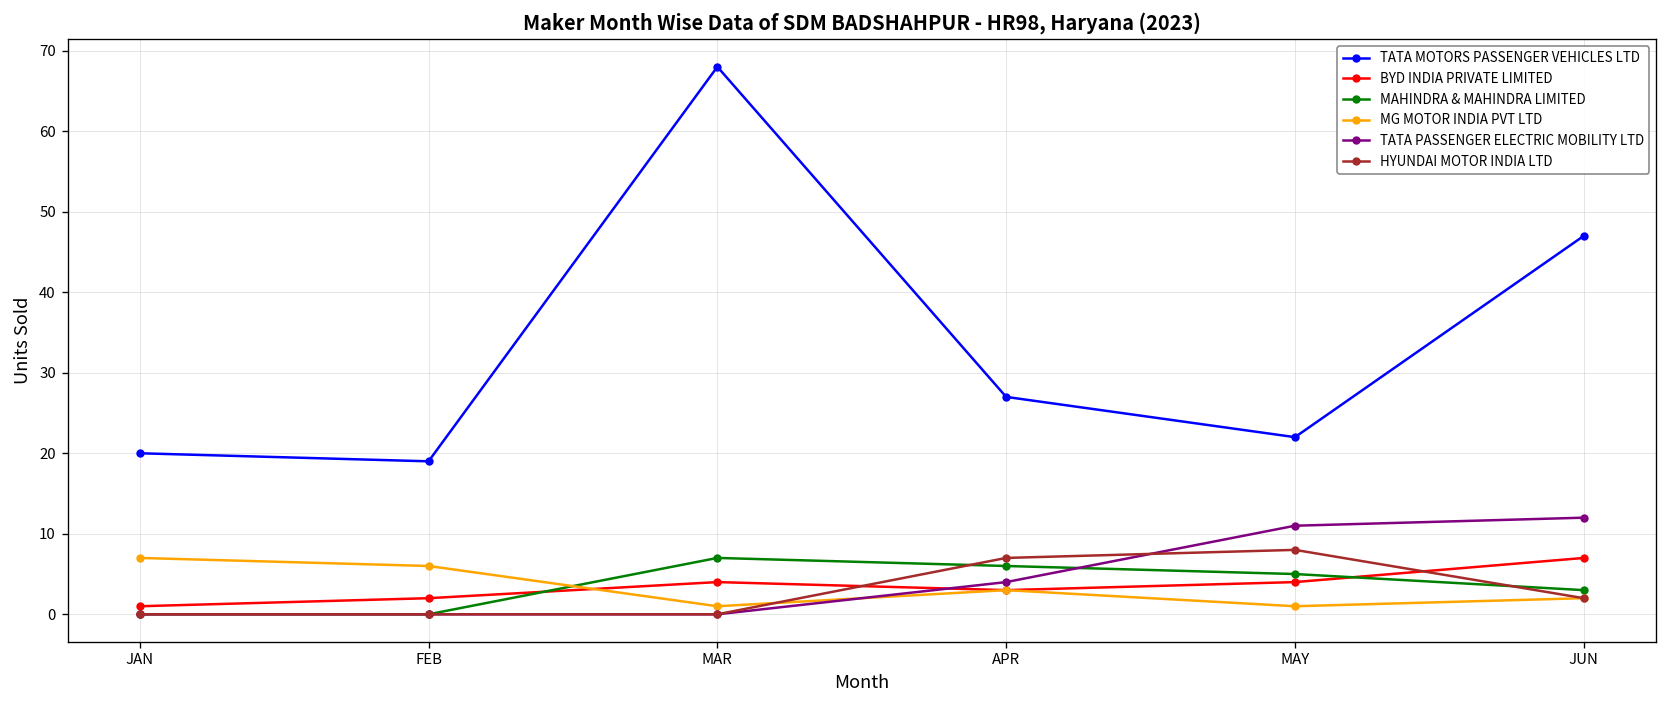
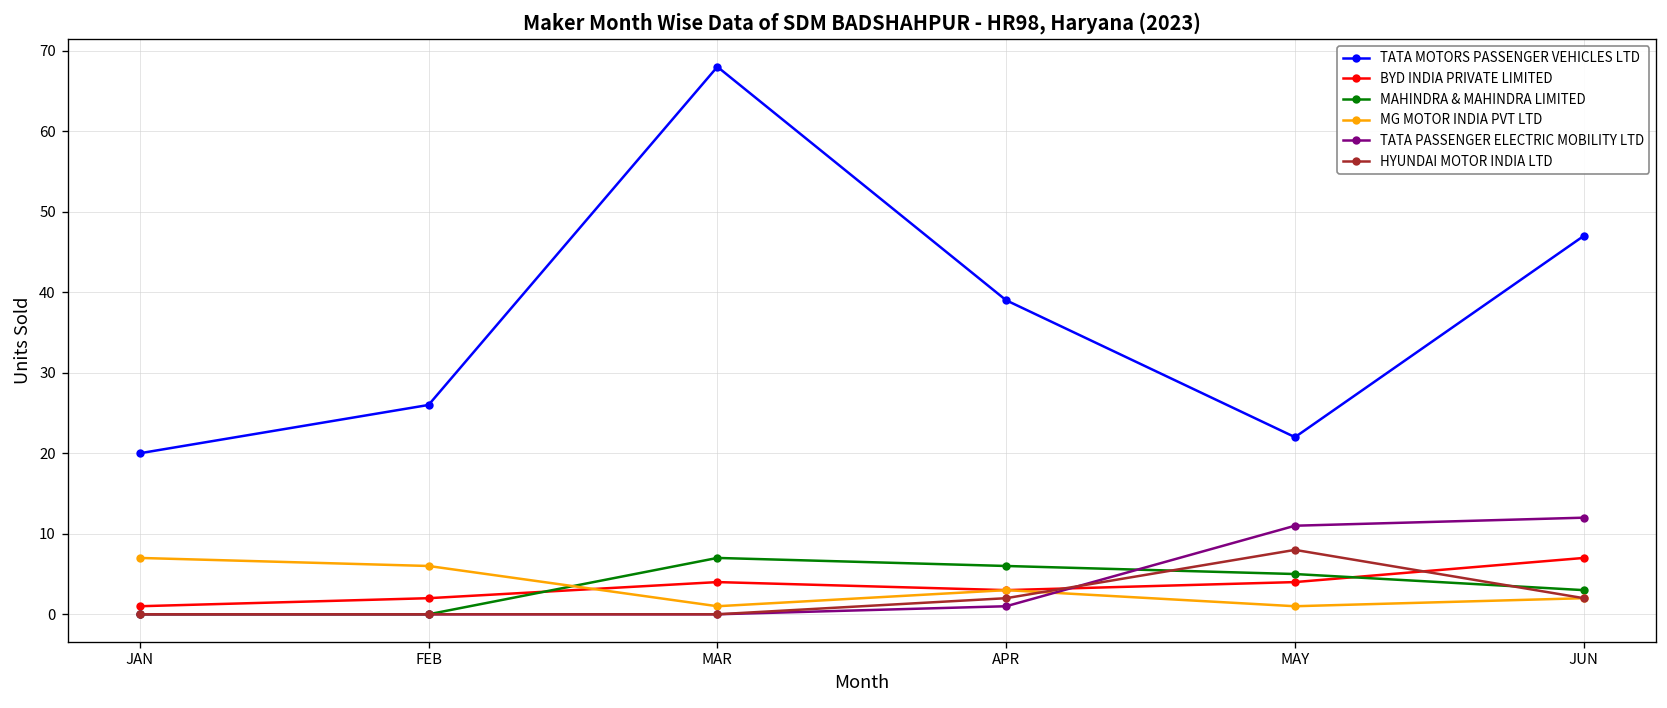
  {
    "TATA MOTORS PASSENGER VEHICLES LTD": {
      "JAN": 20,
-     "FEB": 19,
+     "FEB": 26,
      "MAR": 68,
-     "APR": 27,
+     "APR": 39,
      "MAY": 22,
      "JUN": 47
    },
    "BYD INDIA PRIVATE LIMITED": {
      "JAN": 1,
      "FEB": 2,
      "MAR": 4,
      "MAY": 4,
      "JUN": 7
    },
    "MAHINDRA & MAHINDRA LIMITED": {
      "MAR": 7,
      "APR": 6,
      "MAY": 5,
      "JUN": 3
    },
    "MG MOTOR INDIA PVT LTD": {
      "JAN": 7,
      "FEB": 6,
      "MAR": 1,
      "MAY": 1
    },
    "TATA PASSENGER ELECTRIC MOBILITY LTD": {
-     "APR": 4,
+     "APR": 1,
      "MAY": 11,
      "JUN": 12
    },
    "HYUNDAI MOTOR INDIA LTD": {
-     "APR": 7,
+     "APR": 2,
      "MAY": 8
    }
  }
